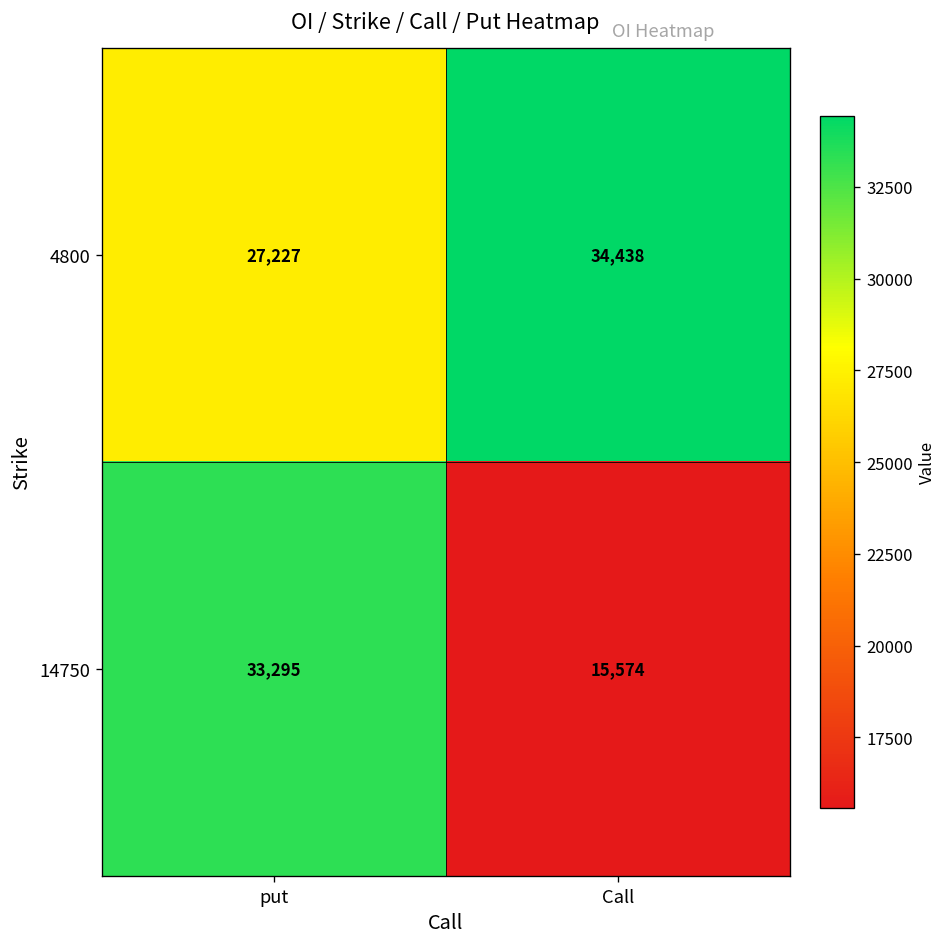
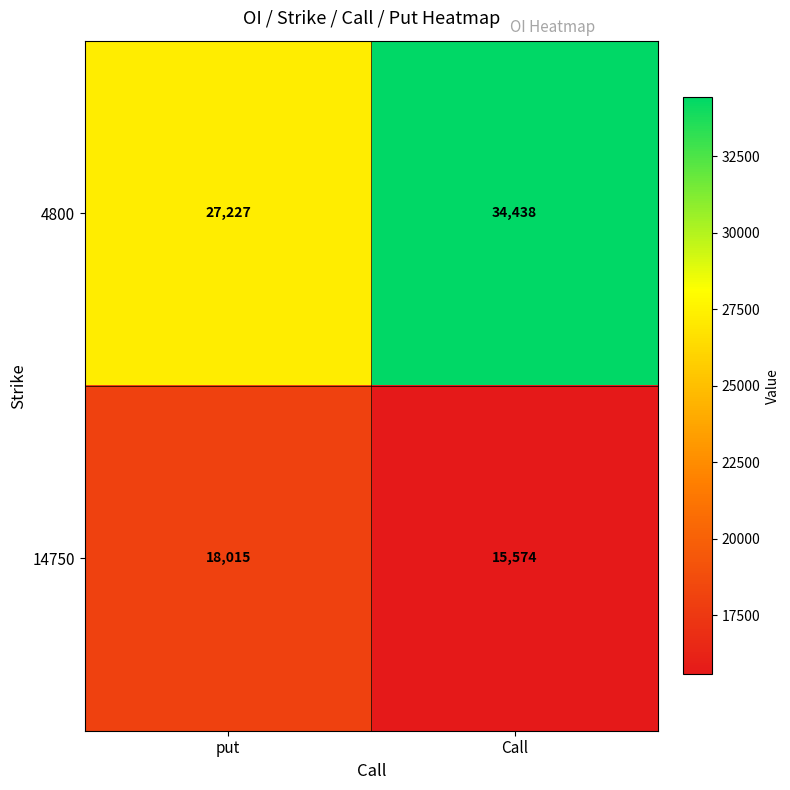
  {
    "4800": {
      "put": "27,227",
      "Call": "34,438"
    },
    "14750": {
-     "put": "33,295",
+     "put": "18,015",
      "Call": "15,574"
    }
  }
